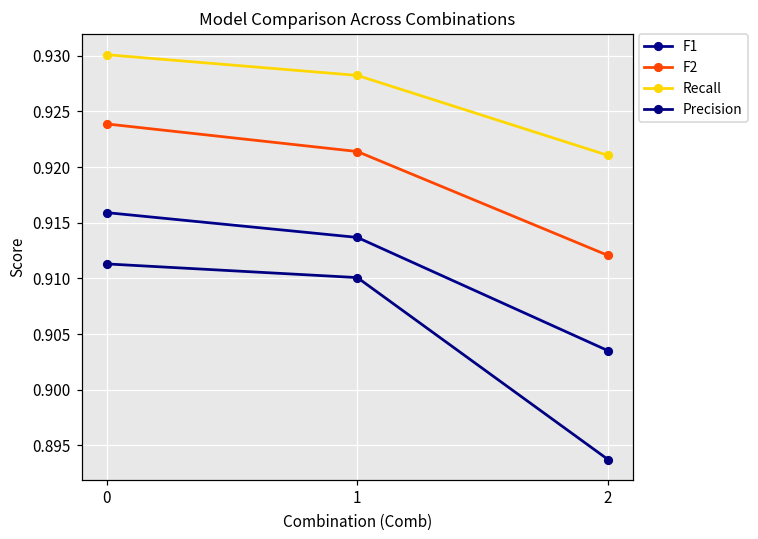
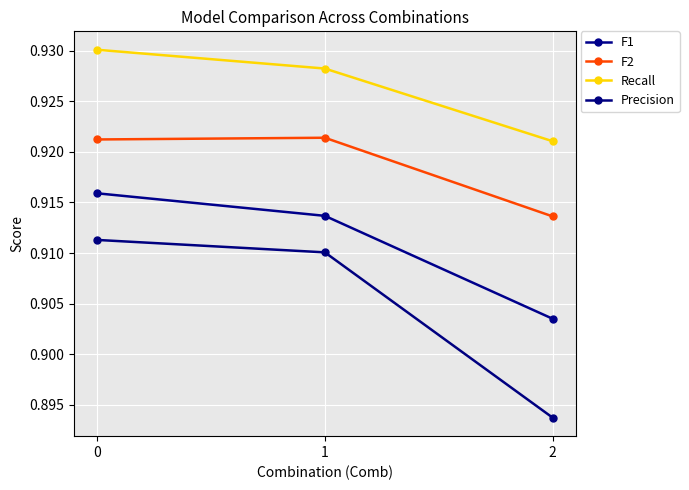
  {
    "F2": {
-     "0": 0.9239,
+     "0": 0.9212,
      "1": 0.9214,
-     "2": 0.9121
+     "2": 0.9136
    },
    "Recall": {
      "0": 0.9301,
      "1": 0.9282,
      "2": 0.9211
    }
  }
